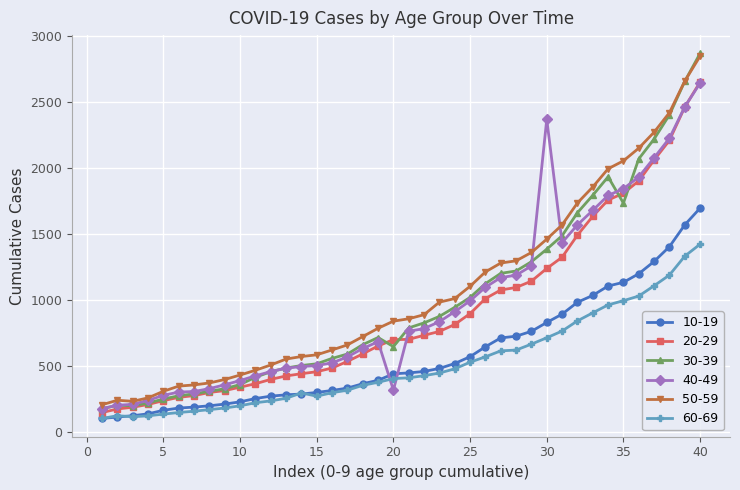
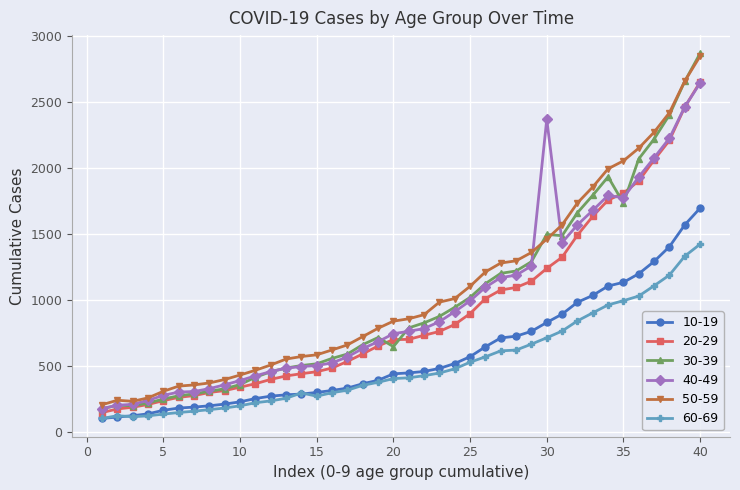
  {
    "30-39": {
      "10": 360,
      "20": 650,
      "25": 1020,
-     "30": 1390,
+     "30": 1500,
      "35": 1740,
      "40": 2870
    },
    "40-49": {
      "5": 280,
      "10": 390,
-     "20": 320,
+     "20": 750,
      "25": 1000,
      "30": 2370,
-     "35": 1850
+     "35": 1780
    }
  }
